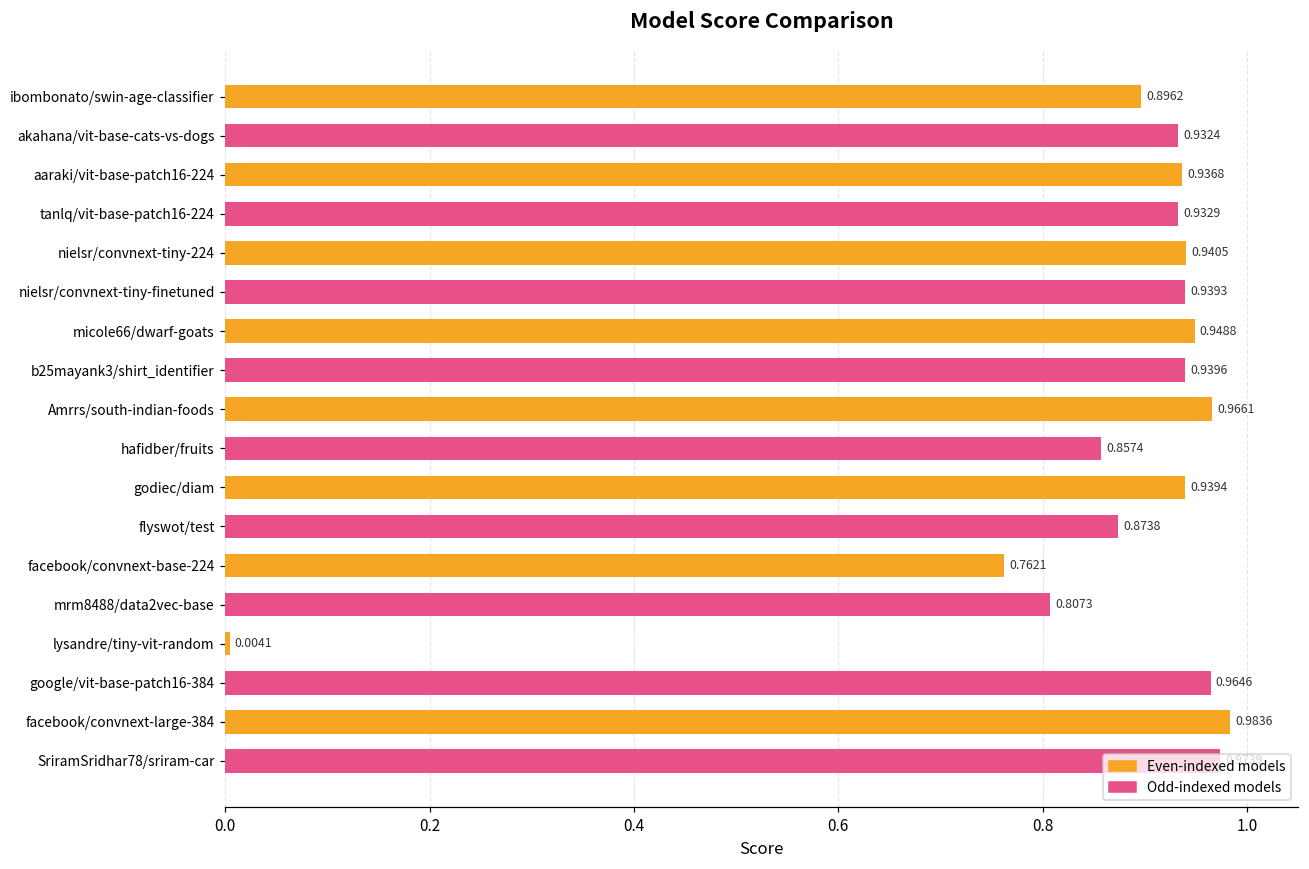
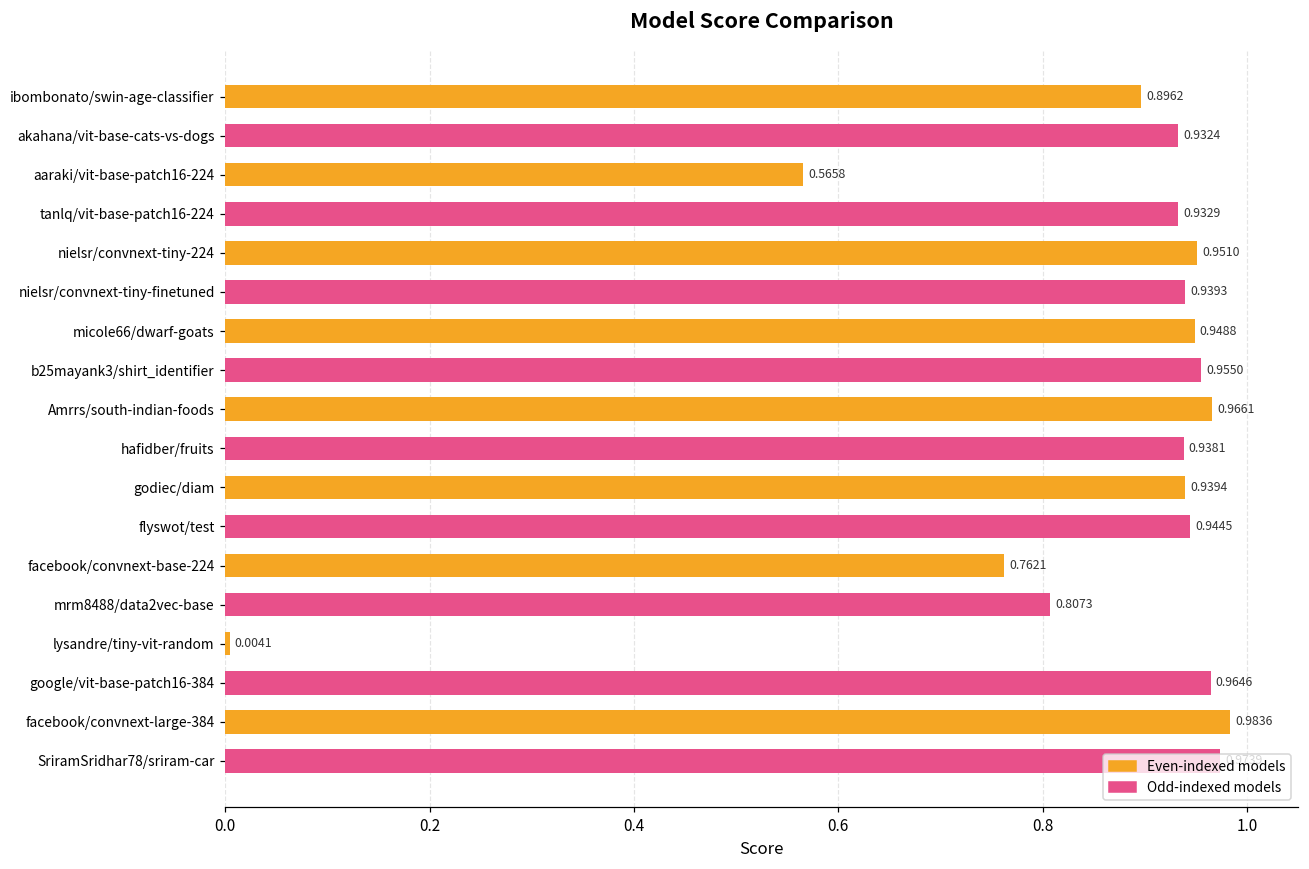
  {
    "ibombonato/swin-age-classifier": 0.8962,
    "akahana/vit-base-cats-vs-dogs": 0.9324,
-   "aaraki/vit-base-patch16-224": 0.9368,
+   "aaraki/vit-base-patch16-224": 0.5658,
    "tanlq/vit-base-patch16-224": 0.9329,
-   "nielsr/convnext-tiny-224": 0.9405,
+   "nielsr/convnext-tiny-224": 0.9510,
    "nielsr/convnext-tiny-finetuned": 0.9393,
    "micole66/dwarf-goats": 0.9488,
-   "b25mayank3/shirt_identifier": 0.9396,
+   "b25mayank3/shirt_identifier": 0.9550,
    "Amrrs/south-indian-foods": 0.9661,
-   "hafidber/fruits": 0.8574,
+   "hafidber/fruits": 0.9381,
    "godiec/diam": 0.9394,
-   "flyswot/test": 0.8738,
+   "flyswot/test": 0.9445,
    "facebook/convnext-base-224": 0.7621,
    "mrm8488/data2vec-base": 0.8073,
    "lysandre/tiny-vit-random": 0.0041,
    "google/vit-base-patch16-384": 0.9646,
    "facebook/convnext-large-384": 0.9836
  }
